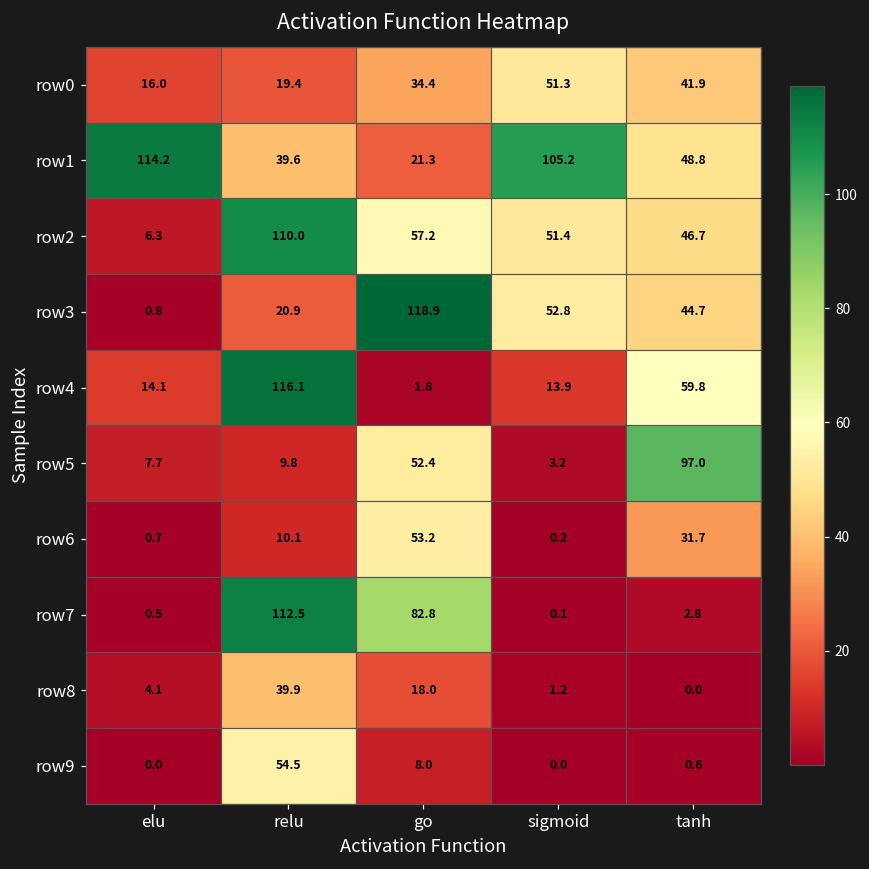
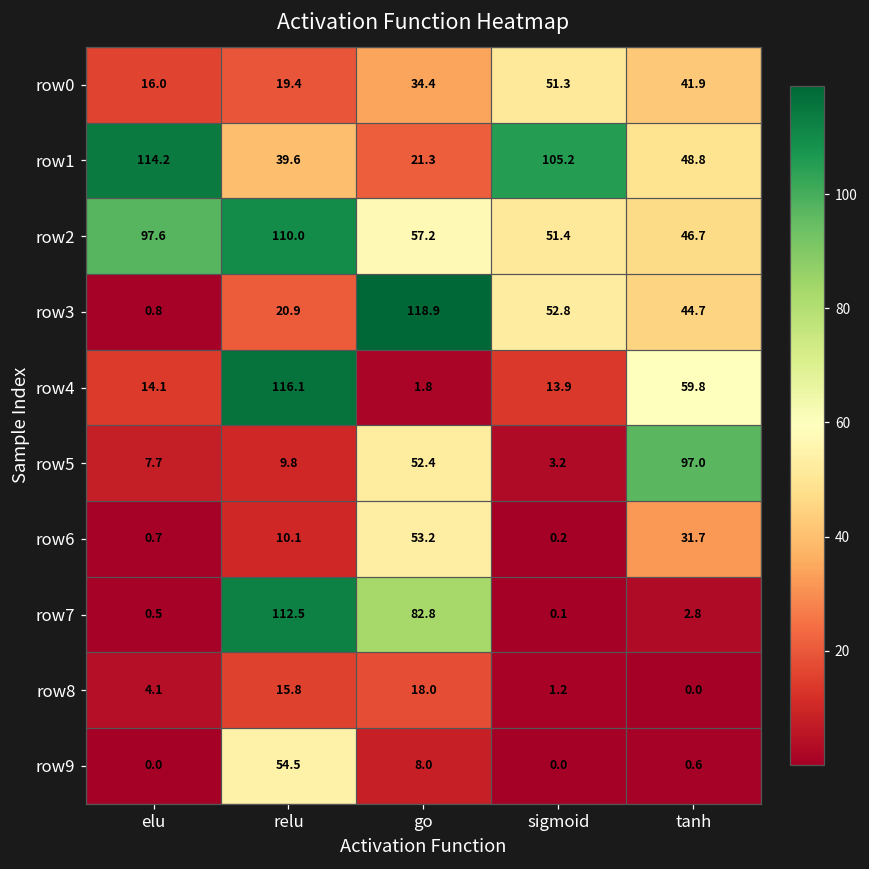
  {
    "row0": {
      "elu": 16.0,
      "relu": 19.4,
      "go": 34.4,
      "sigmoid": 51.3,
      "tanh": 41.9
    },
    "row1": {
      "elu": 114.2,
      "relu": 39.6,
      "go": 21.3,
      "sigmoid": 105.2,
      "tanh": 48.8
    },
    "row2": {
-     "elu": 6.3,
+     "elu": 97.6,
      "relu": 110.0,
      "go": 57.2,
      "sigmoid": 51.4,
      "tanh": 46.7
    },
    "row3": {
      "elu": 0.8,
      "relu": 20.9,
      "go": 118.9,
      "sigmoid": 52.8,
      "tanh": 44.7
    },
    "row4": {
      "elu": 14.1,
      "relu": 116.1,
      "go": 1.8,
      "sigmoid": 13.9,
      "tanh": 59.8
    },
    "row5": {
      "elu": 7.7,
      "relu": 9.8,
      "go": 52.4,
      "sigmoid": 3.2,
      "tanh": 97.0
    },
    "row6": {
      "elu": 0.7,
      "relu": 10.1,
      "go": 53.2,
      "sigmoid": 0.2,
      "tanh": 31.7
    },
    "row7": {
      "elu": 0.5,
      "relu": 112.5,
      "go": 82.8,
      "sigmoid": 0.1,
      "tanh": 2.8
    },
    "row8": {
      "elu": 4.1,
-     "relu": 39.9,
+     "relu": 15.8,
      "go": 18.0,
      "sigmoid": 1.2,
      "tanh": 0.0
    },
    "row9": {
      "elu": 0.0,
      "relu": 54.5,
      "go": 8.0,
      "sigmoid": 0.0,
      "tanh": 0.6
    }
  }
